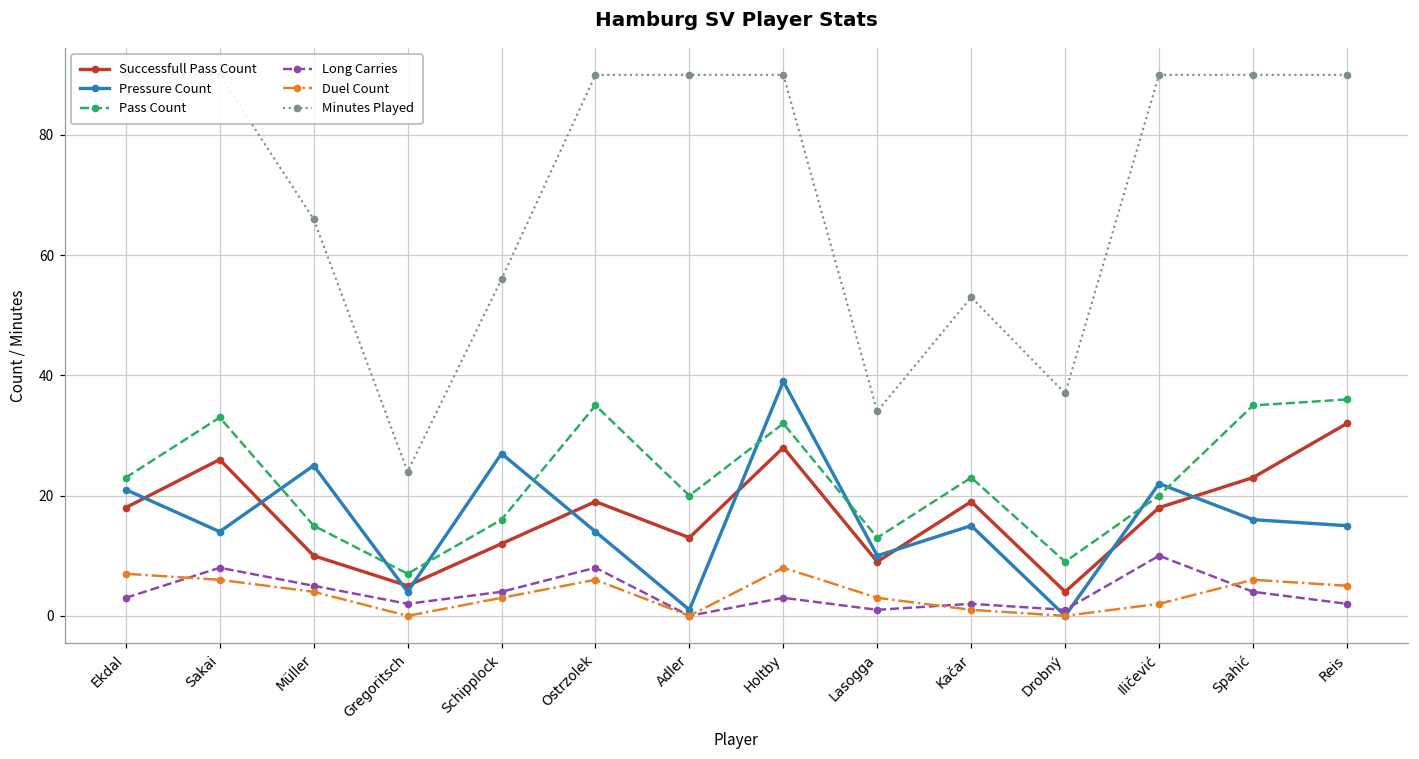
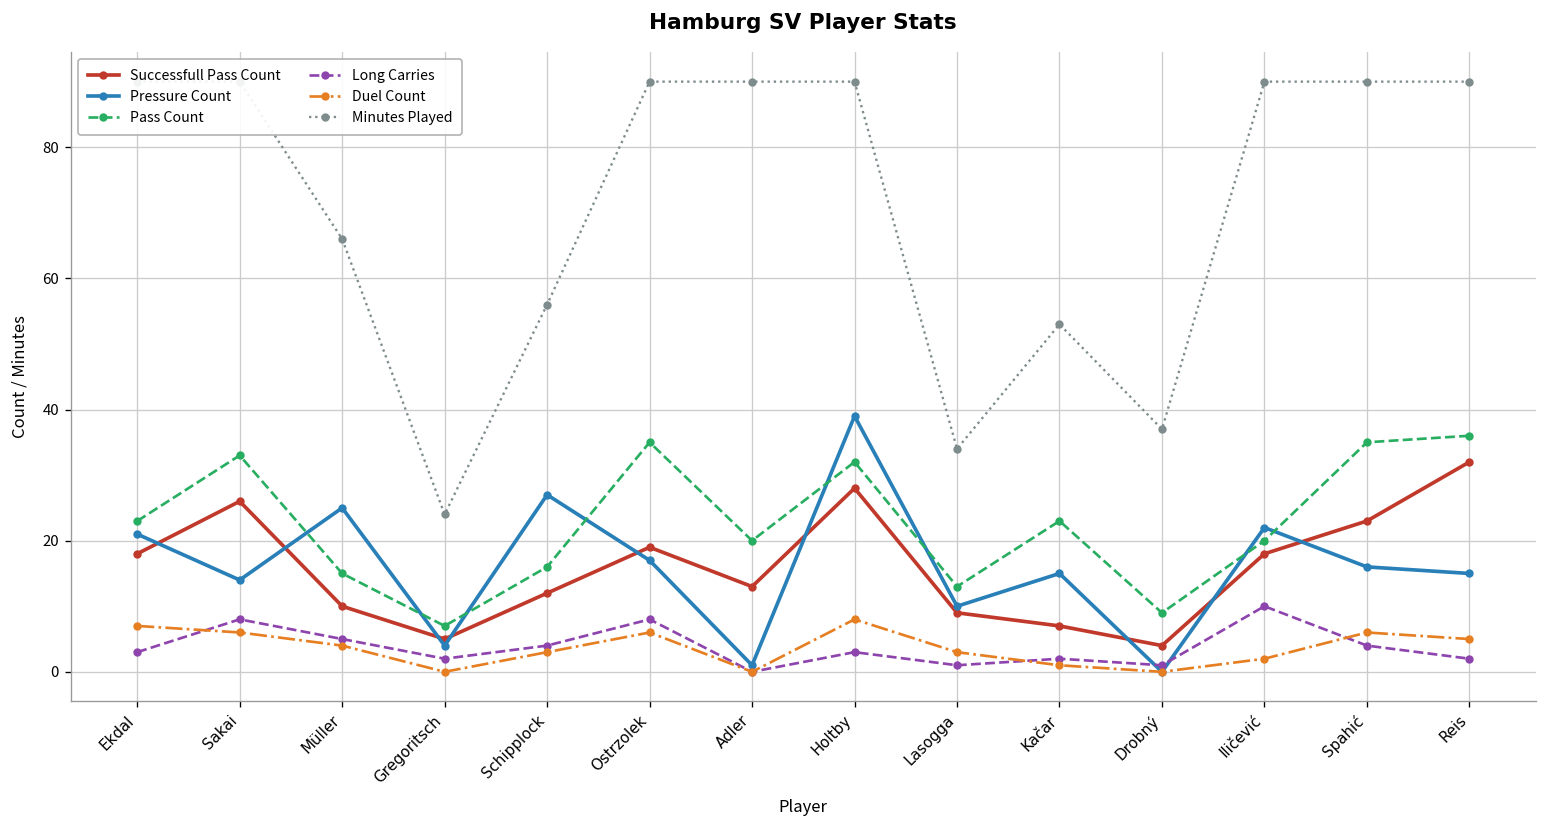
  {
    "Successfull Pass Count": {
      "Ekdal": 18,
      "Sakai": 26,
      "Müller": 10,
      "Gregoritsch": 5,
      "Schipplock": 12,
      "Ostrzolek": 19,
      "Adler": 13,
      "Holtby": 28,
      "Lasogga": 9,
-     "Kačar": 19,
+     "Kačar": 7,
      "Drobný": 4,
      "Iličević": 18,
      "Spahić": 23,
      "Reis": 32
    },
    "Pressure Count": {
      "Ekdal": 21,
      "Sakai": 14,
      "Müller": 25,
      "Gregoritsch": 4,
      "Schipplock": 27,
-     "Ostrzolek": 14,
+     "Ostrzolek": 17,
      "Adler": 1,
      "Holtby": 39,
      "Lasogga": 10,
      "Kačar": 15,
      "Iličević": 22,
      "Spahić": 16,
      "Reis": 15
    },
    "Pass Count": {
      "Ekdal": 23,
      "Sakai": 33,
      "Müller": 15,
      "Gregoritsch": 7,
      "Schipplock": 16,
      "Ostrzolek": 35,
      "Adler": 20,
      "Holtby": 32,
      "Lasogga": 13,
      "Kačar": 23,
      "Drobný": 9,
      "Iličević": 20,
      "Spahić": 35,
      "Reis": 36
    },
    "Long Carries": {
      "Ekdal": 3,
      "Sakai": 8,
      "Müller": 5,
      "Gregoritsch": 2,
      "Schipplock": 4,
      "Ostrzolek": 8,
      "Holtby": 3,
      "Lasogga": 1,
      "Kačar": 2,
      "Drobný": 1,
      "Iličević": 10,
      "Spahić": 4,
      "Reis": 2
    },
    "Duel Count": {
      "Ekdal": 7,
      "Sakai": 6,
      "Müller": 4,
      "Gregoritsch": 0,
      "Schipplock": 3,
      "Ostrzolek": 6,
      "Holtby": 8,
      "Lasogga": 3,
      "Kačar": 1,
      "Iličević": 2,
      "Spahić": 6,
      "Reis": 5
    },
    "Minutes Played": {
      "Müller": 66,
      "Gregoritsch": 24,
      "Schipplock": 56,
      "Ostrzolek": 90,
      "Adler": 90,
      "Holtby": 90,
      "Lasogga": 34,
      "Kačar": 53,
      "Drobný": 37,
      "Iličević": 90,
      "Spahić": 90,
      "Reis": 90
    }
  }
